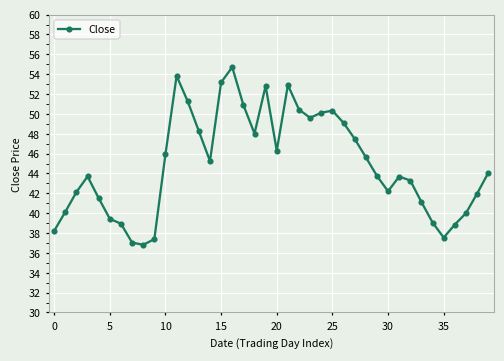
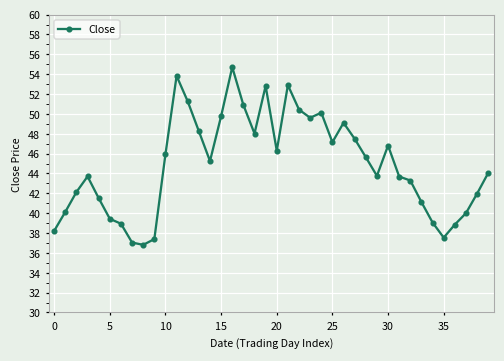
  {
    "0": 38,
    "5": 39,
    "10": 46,
-   "15": 53,
+   "15": 50,
    "20": 46,
-   "25": 50,
-   "30": 42,
+   "25": 47,
+   "30": 47,
    "35": 38
  }
